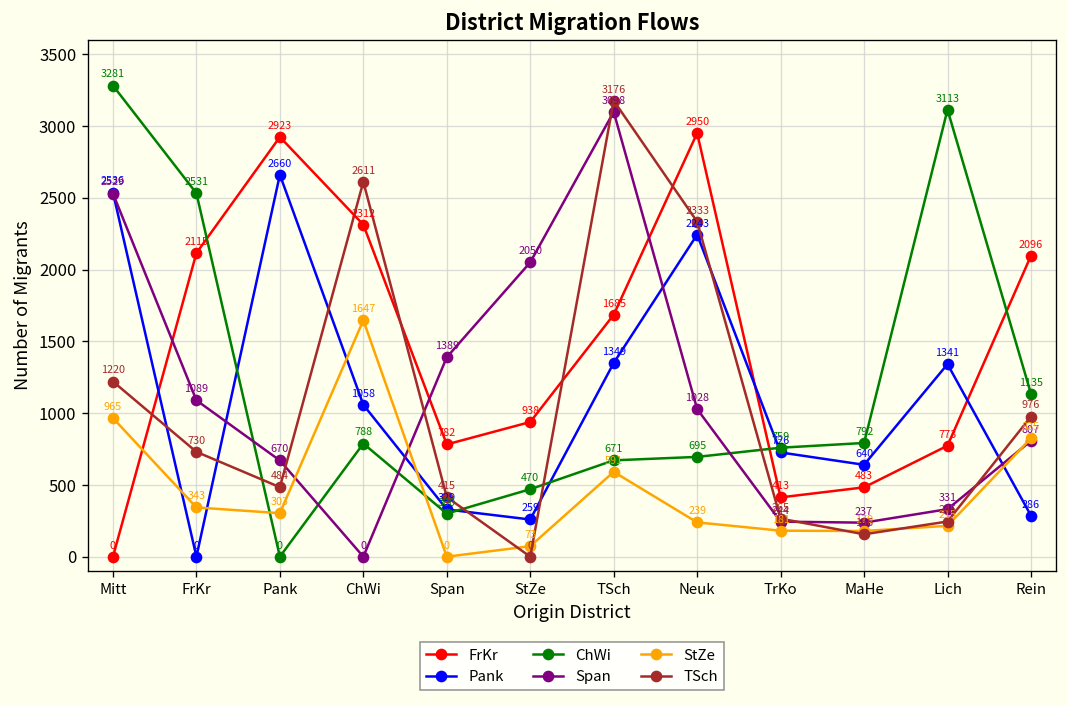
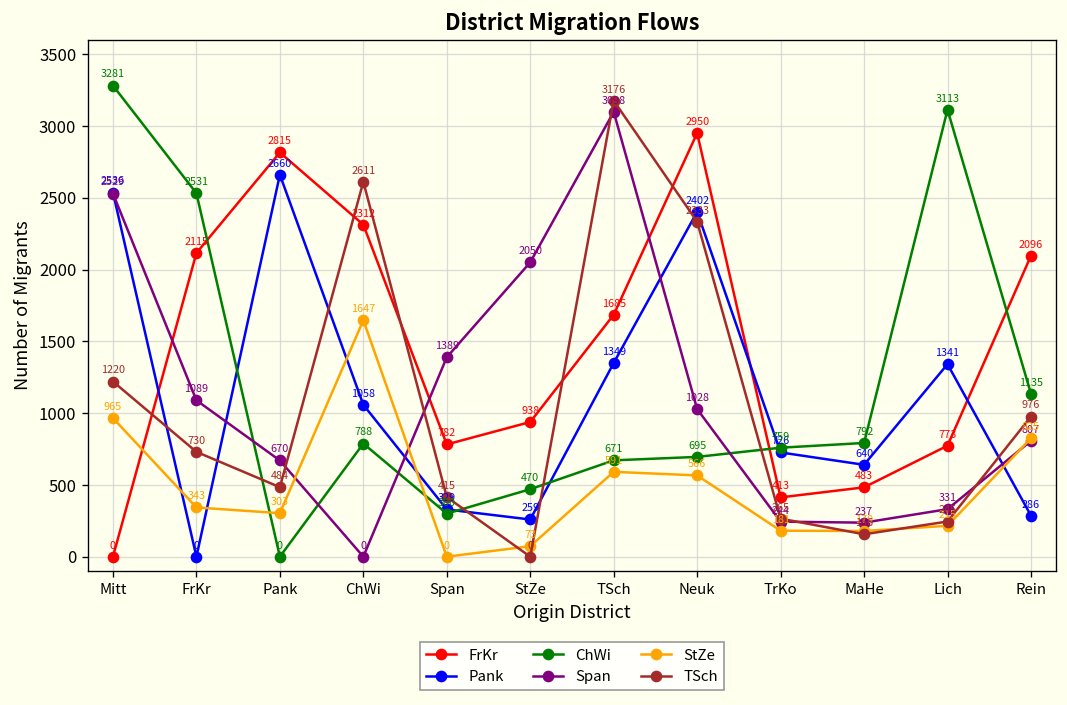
  {
    "FrKr": {
      "Mitt": 0,
      "FrKr": 2115,
-     "Pank": 2923,
+     "Pank": 2815,
      "ChWi": 2312,
      "Span": 782,
      "StZe": 938,
      "TSch": 1685,
      "Neuk": 2950,
      "TrKo": 413,
      "MaHe": 483,
      "Lich": 773,
      "Rein": 2096
    },
    "Pank": {
      "FrKr": 0,
      "Pank": 2660,
      "ChWi": 1058,
      "StZe": 259,
      "TSch": 1349,
-     "Neuk": 2243,
+     "Neuk": 2402,
      "MaHe": 640,
      "Lich": 1341,
      "Rein": 286
    },
    "ChWi": {
      "Mitt": 3281,
      "FrKr": 2531,
      "Pank": 0,
      "ChWi": 788,
      "StZe": 470,
      "TSch": 671,
      "Neuk": 695,
      "MaHe": 792,
      "Lich": 3113,
      "Rein": 1135
    },
    "Span": {
      "FrKr": 1089,
      "Pank": 670,
      "ChWi": 0,
      "Span": 1389,
      "StZe": 2050,
      "Neuk": 1028,
      "Lich": 331
    },
    "StZe": {
      "Mitt": 965,
      "FrKr": 343,
      "Pank": 303,
      "ChWi": 1647,
      "Span": 0,
      "StZe": 73,
-     "Neuk": 239
+     "Neuk": 566
    },
    "TSch": {
      "Mitt": 1220,
      "FrKr": 730,
      "Pank": 484,
      "ChWi": 2611,
      "Span": 415,
      "TSch": 3176,
      "Rein": 976
    }
  }
